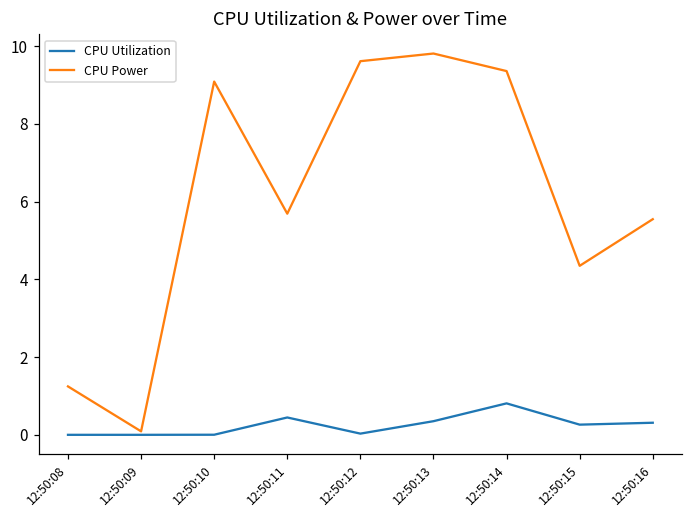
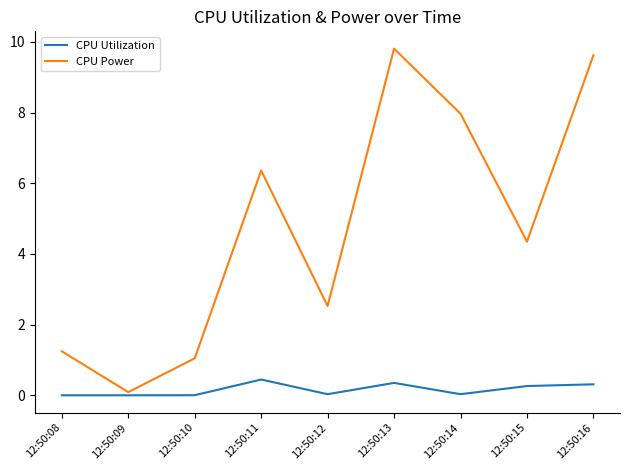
  {
    "CPU Utilization": {
      "12:50:08": 0.0,
      "12:50:09": 0.0,
      "12:50:10": 0.0,
      "12:50:11": 0.4,
      "12:50:12": 0.0,
      "12:50:13": 0.4,
-     "12:50:14": 0.8,
+     "12:50:14": 0.0,
      "12:50:15": 0.3,
      "12:50:16": 0.3
    },
    "CPU Power": {
      "12:50:08": 1.2,
      "12:50:09": 0.1,
-     "12:50:10": 9.1,
-     "12:50:11": 5.7,
-     "12:50:12": 9.6,
+     "12:50:10": 1.0,
+     "12:50:11": 6.4,
+     "12:50:12": 2.5,
      "12:50:13": 9.8,
-     "12:50:14": 9.4,
+     "12:50:14": 8.0,
      "12:50:15": 4.3,
-     "12:50:16": 5.5
+     "12:50:16": 9.6
    }
  }
